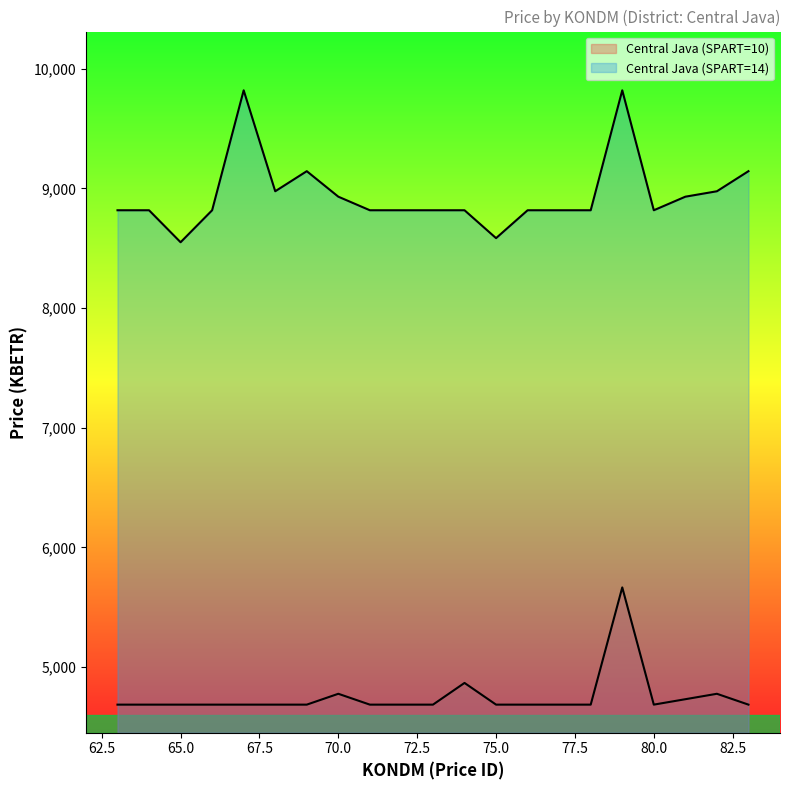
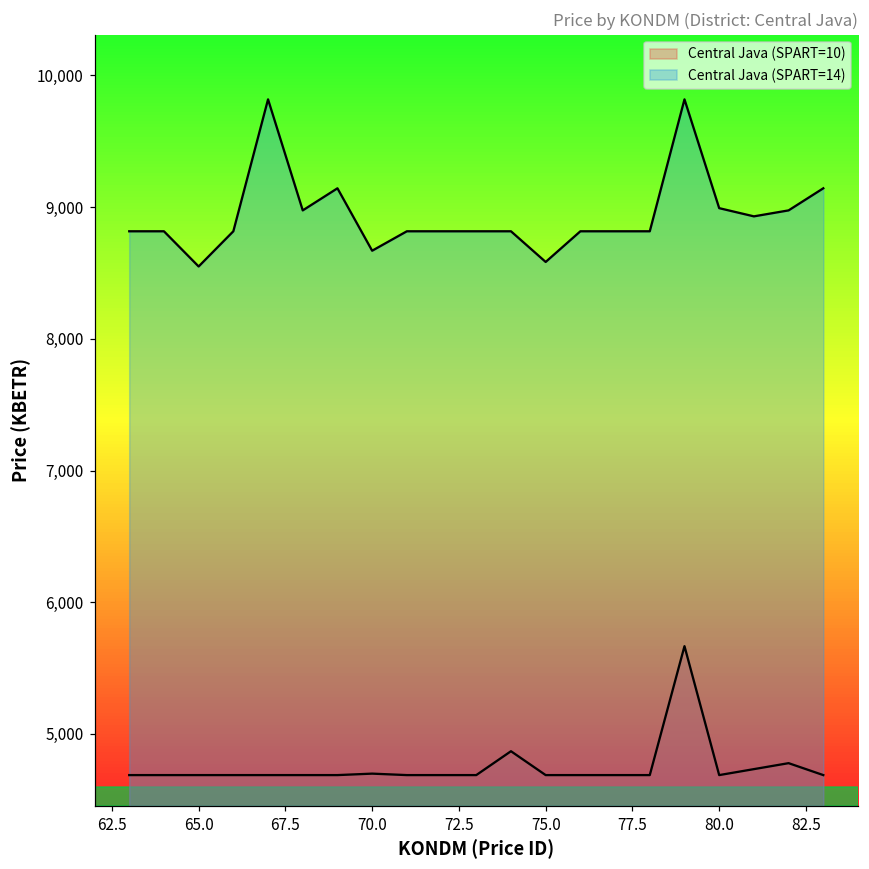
  {
    "Central Java (SPART=10)": {
      "65.0": "4,690",
-     "70.0": "4,780",
+     "70.0": "4,700",
      "75.0": "4,690",
      "80.0": "4,690"
    },
    "Central Java (SPART=14)": {
      "65.0": "8,550",
-     "70.0": "8,930",
+     "70.0": "8,670",
      "75.0": "8,580",
-     "80.0": "8,820"
+     "80.0": "8,990"
    }
  }
